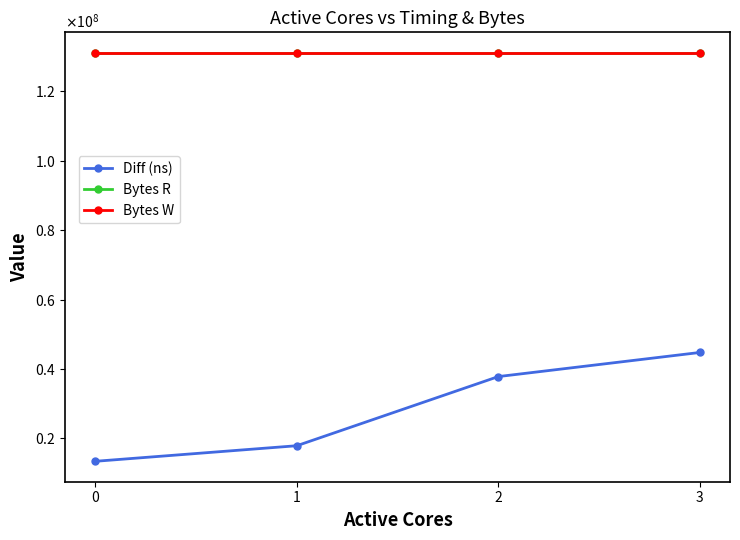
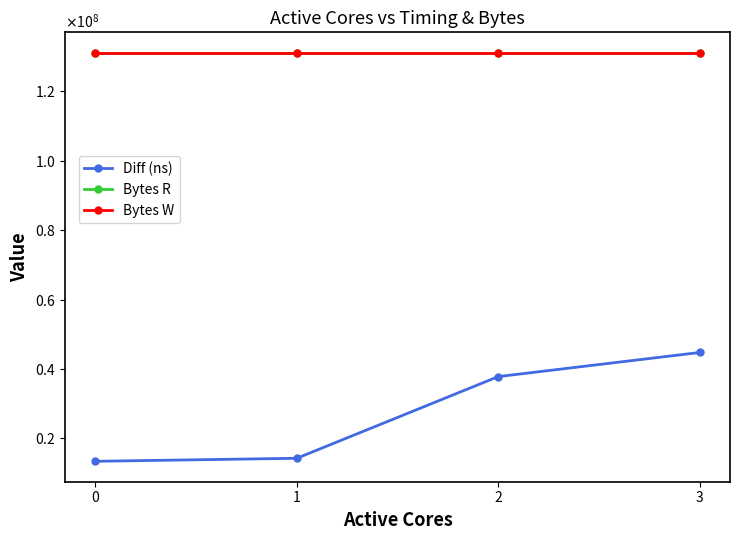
  {
    "Diff (ns)": {
      "0": 13000000,
-     "1": 18000000,
+     "1": 14000000,
      "2": 38000000,
      "3": 45000000
    },
    "Bytes W": {
      "0": 131000000,
      "1": 131000000,
      "2": 131000000,
      "3": 131000000
    }
  }
